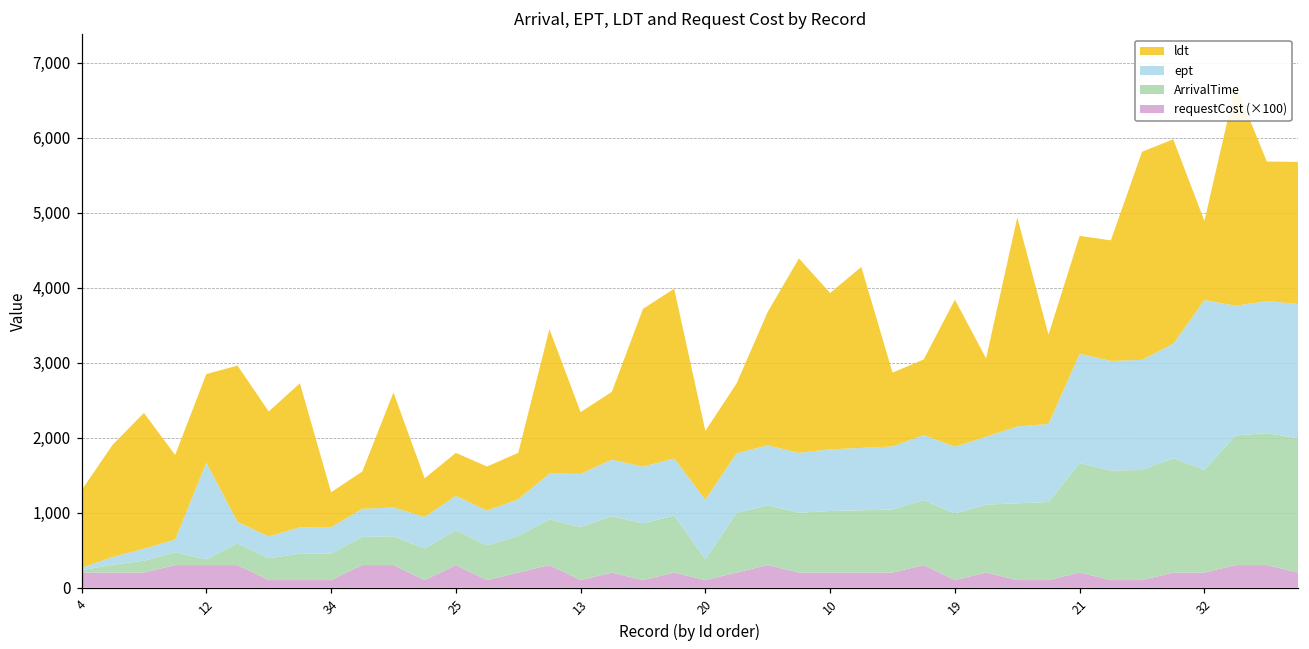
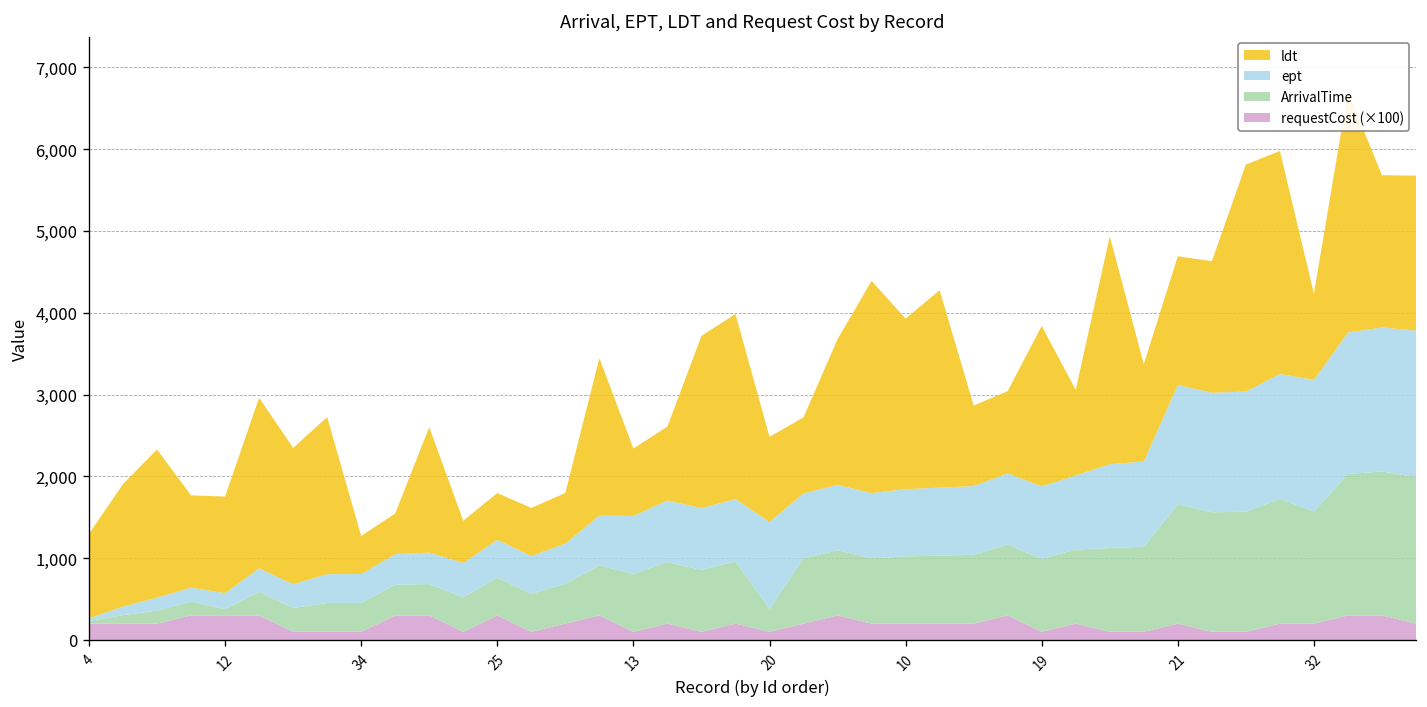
  {
    "requestCost (×100)": {
      "12": "300",
      "20": "100",
      "32": "200"
    },
    "ArrivalTime": {
      "12": "100",
      "20": "300",
      "32": "1,400"
    },
    "ept": {
-     "12": "1,300",
-     "20": "800",
-     "32": "2,300"
+     "12": "200",
+     "20": "1,100",
+     "32": "1,600"
    },
    "ldt": {
      "4": "1,000",
      "12": "1,200",
-     "20": "900",
+     "20": "1,000",
      "32": "1,100"
    }
  }
